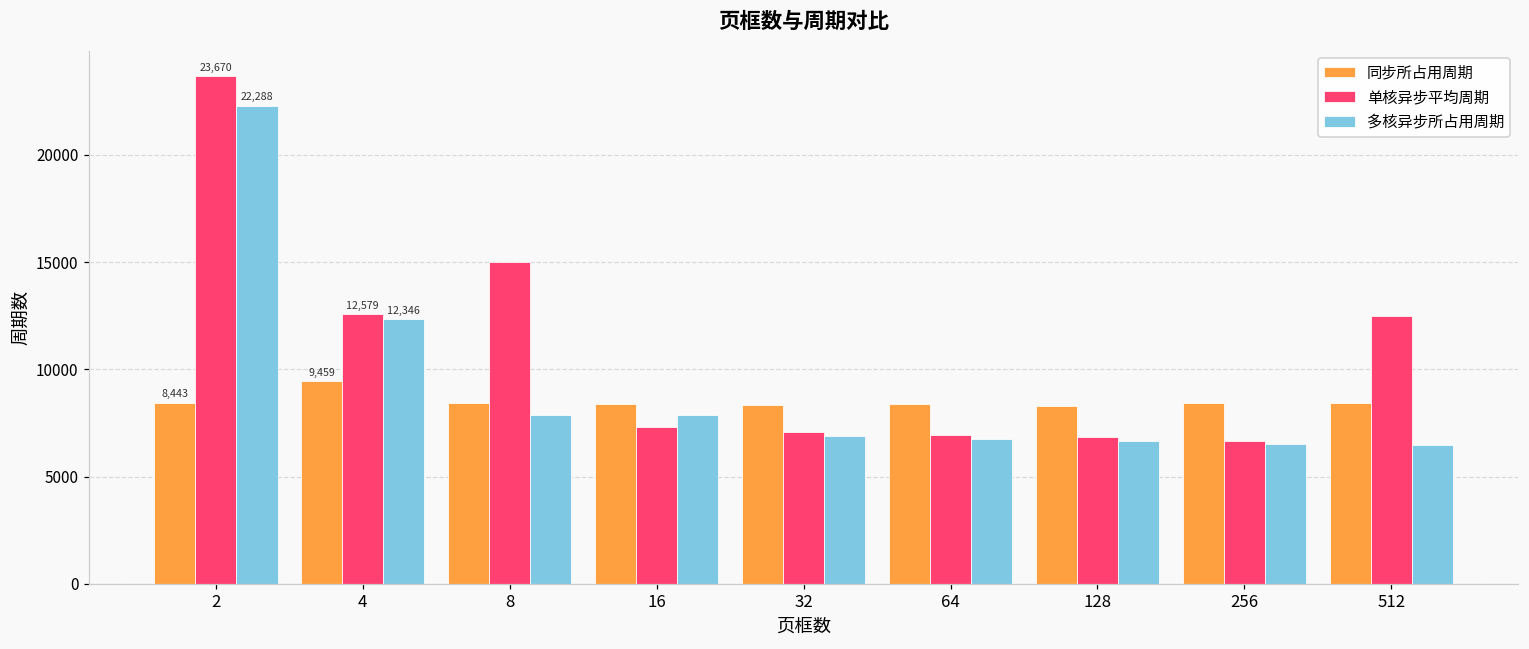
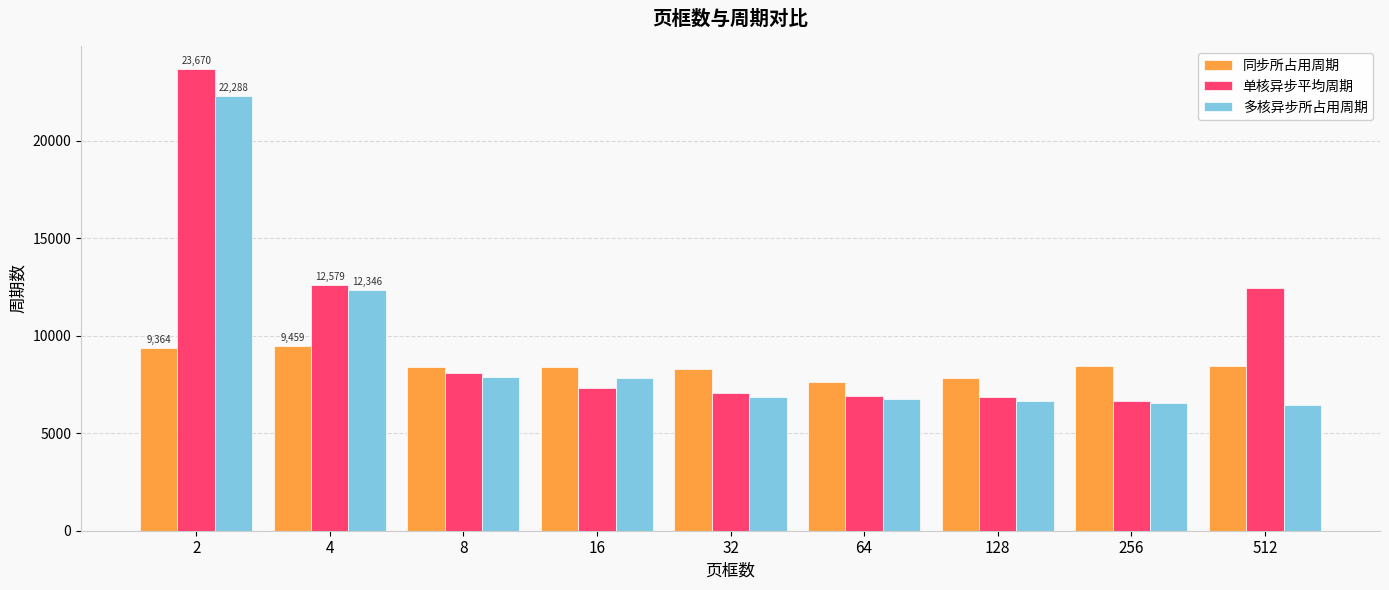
  {
    "同步所占用周期": {
-     "2": "8,443",
+     "2": "9,364",
      "4": "9,459",
-     "64": "8400",
-     "128": "8300"
+     "64": "7600",
+     "128": "7800"
    },
    "单核异步平均周期": {
-     "8": "15000",
+     "8": "8100",
      "16": "7300",
      "32": "7100",
      "64": "6900",
      "128": "6800",
      "256": "6600",
      "512": "12500"
    },
    "多核异步所占用周期": {
      "2": "22,288",
      "4": "12,346"
    }
  }
